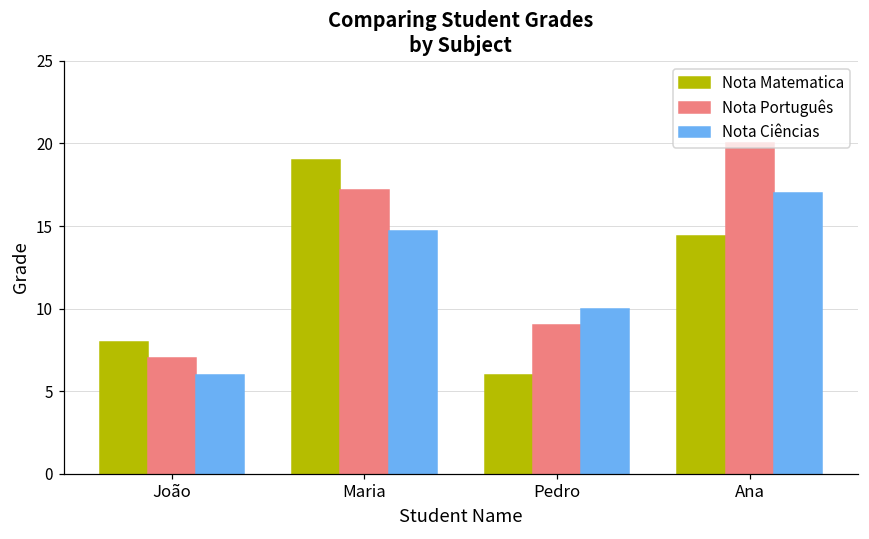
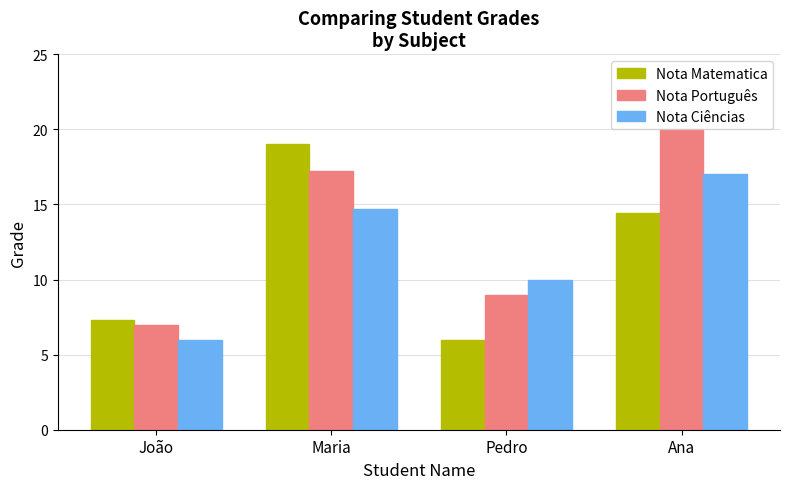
  {
    "Nota Matematica": {
-     "João": 8.0,
+     "João": 7.3,
      "Maria": 19.0,
      "Pedro": 6.0,
      "Ana": 14.4
    },
    "Nota Português": {
      "João": 7.0,
      "Maria": 17.2,
      "Pedro": 9.0,
      "Ana": 20.0
    },
    "Nota Ciências": {
      "João": 6.0,
      "Maria": 14.7,
      "Pedro": 10.0,
      "Ana": 17.0
    }
  }
